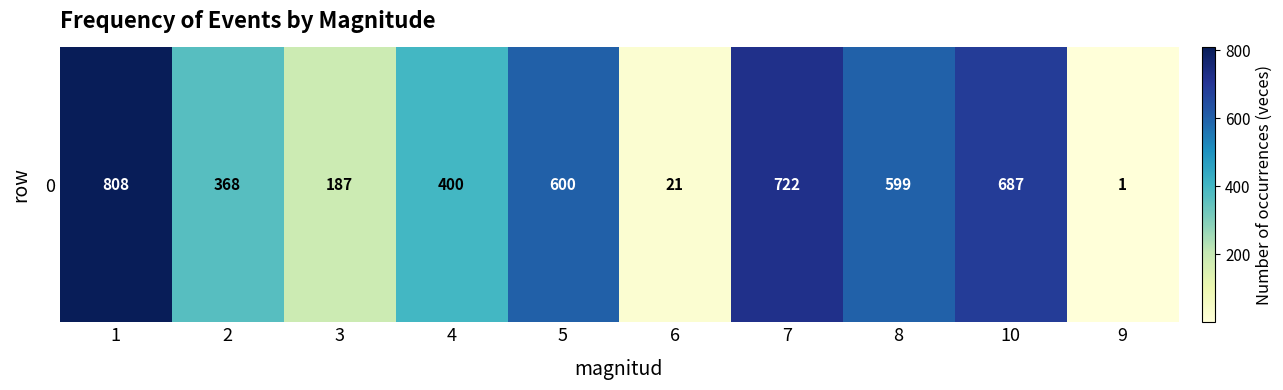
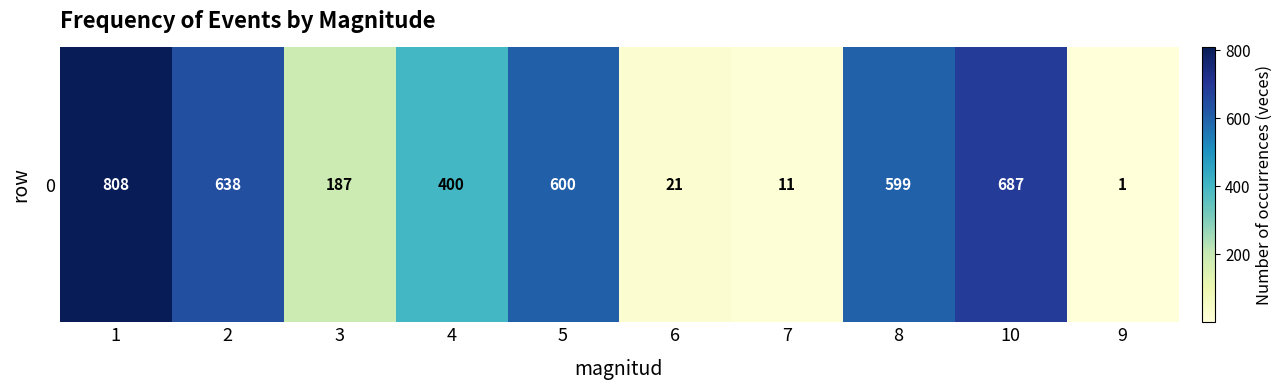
  {
    "0": {
      "1": 808,
-     "2": 368,
+     "2": 638,
      "3": 187,
      "4": 400,
      "5": 600,
      "6": 21,
-     "7": 722,
+     "7": 11,
      "8": 599,
      "10": 687,
      "9": 1
    }
  }
